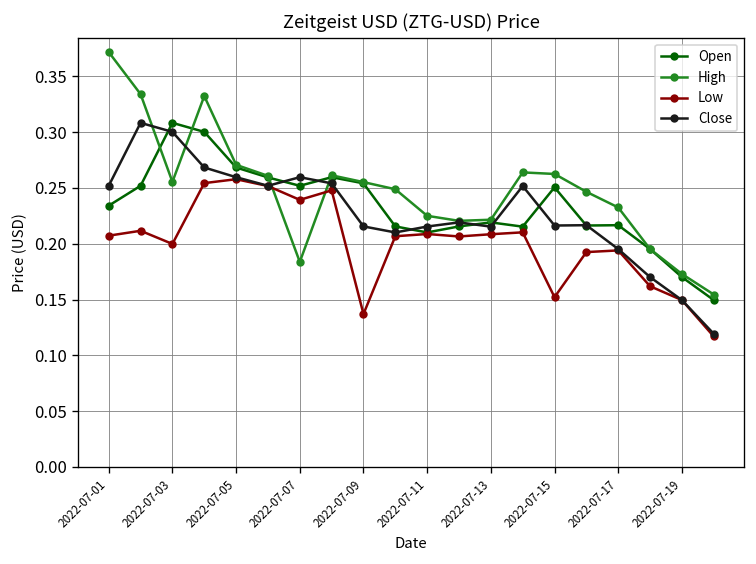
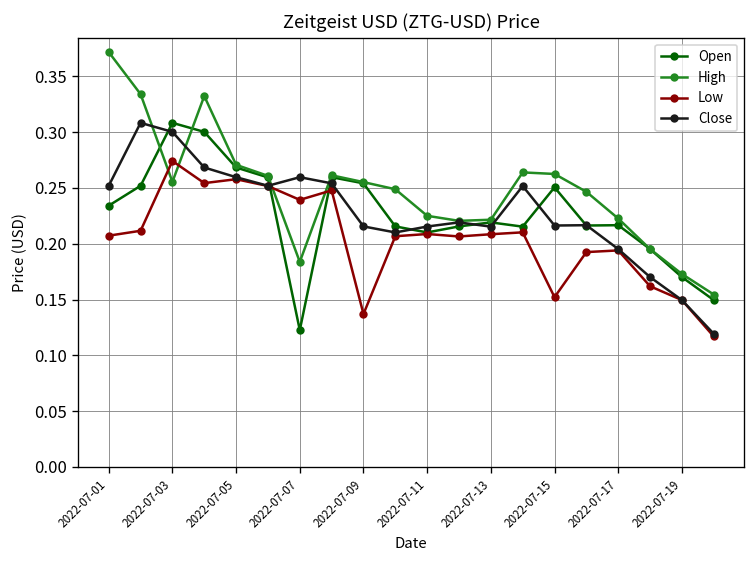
  {
    "Open": {
      "2022-07-01": 0.23,
      "2022-07-03": 0.31,
-     "2022-07-07": 0.25,
+     "2022-07-07": 0.12,
      "2022-07-15": 0.25,
      "2022-07-17": 0.22,
      "2022-07-19": 0.17
    },
    "High": {
      "2022-07-01": 0.37,
      "2022-07-03": 0.26,
      "2022-07-07": 0.18,
      "2022-07-11": 0.23,
      "2022-07-15": 0.26,
-     "2022-07-17": 0.23,
+     "2022-07-17": 0.22,
      "2022-07-19": 0.17
    },
    "Low": {
      "2022-07-01": 0.21,
-     "2022-07-03": 0.20,
+     "2022-07-03": 0.27,
      "2022-07-07": 0.24,
      "2022-07-09": 0.14,
      "2022-07-13": 0.21,
      "2022-07-15": 0.15
    },
    "Close": {
      "2022-07-01": 0.25,
      "2022-07-03": 0.30,
      "2022-07-07": 0.26,
      "2022-07-09": 0.22,
      "2022-07-11": 0.22,
      "2022-07-13": 0.22,
      "2022-07-15": 0.22
    }
  }
